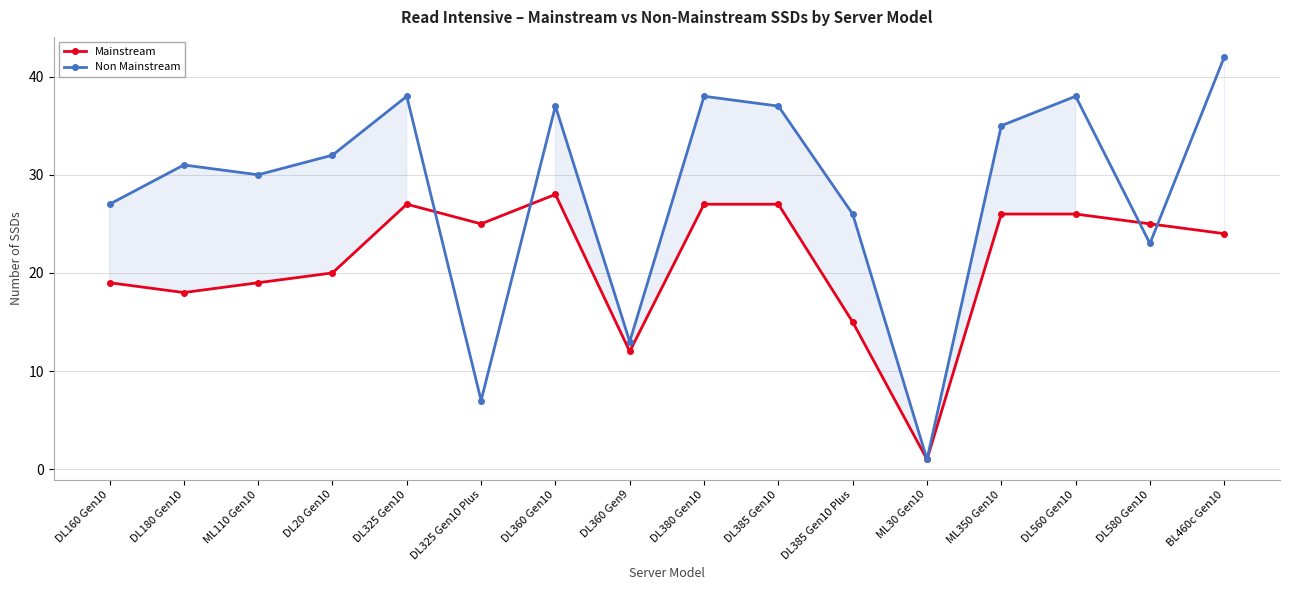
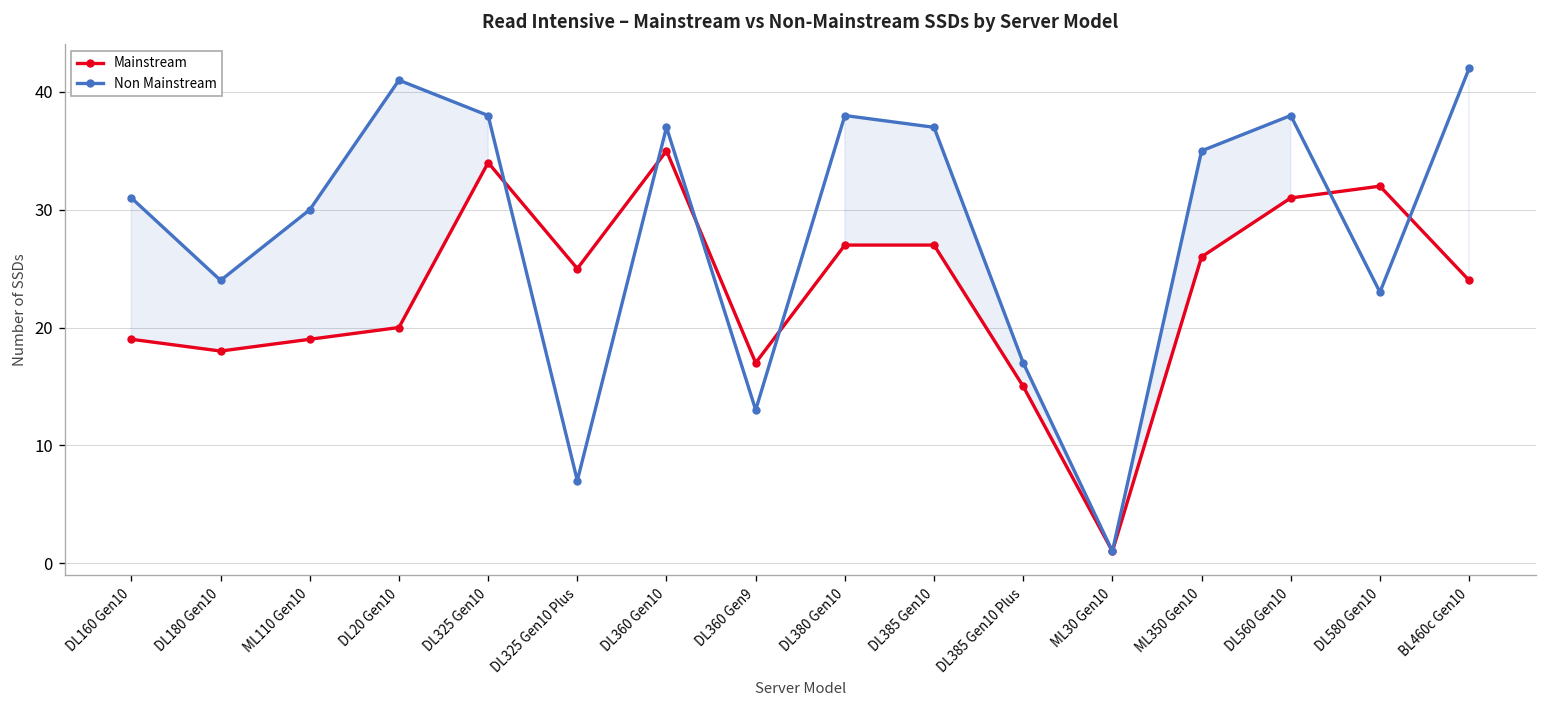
  {
    "Mainstream": {
      "DL160 Gen10": 19,
      "DL180 Gen10": 18,
      "ML110 Gen10": 19,
      "DL20 Gen10": 20,
-     "DL325 Gen10": 27,
+     "DL325 Gen10": 34,
      "DL325 Gen10 Plus": 25,
-     "DL360 Gen10": 28,
-     "DL360 Gen9": 12,
+     "DL360 Gen10": 35,
+     "DL360 Gen9": 17,
      "DL380 Gen10": 27,
      "DL385 Gen10": 27,
      "DL385 Gen10 Plus": 15,
      "ML350 Gen10": 26,
-     "DL560 Gen10": 26,
-     "DL580 Gen10": 25,
+     "DL560 Gen10": 31,
+     "DL580 Gen10": 32,
      "BL460c Gen10": 24
    },
    "Non Mainstream": {
-     "DL160 Gen10": 27,
-     "DL180 Gen10": 31,
+     "DL160 Gen10": 31,
+     "DL180 Gen10": 24,
      "ML110 Gen10": 30,
-     "DL20 Gen10": 32,
+     "DL20 Gen10": 41,
      "DL325 Gen10": 38,
      "DL325 Gen10 Plus": 7,
      "DL360 Gen10": 37,
      "DL360 Gen9": 13,
      "DL380 Gen10": 38,
      "DL385 Gen10": 37,
-     "DL385 Gen10 Plus": 26,
+     "DL385 Gen10 Plus": 17,
      "ML350 Gen10": 35,
      "DL560 Gen10": 38,
      "DL580 Gen10": 23,
      "BL460c Gen10": 42
    }
  }
